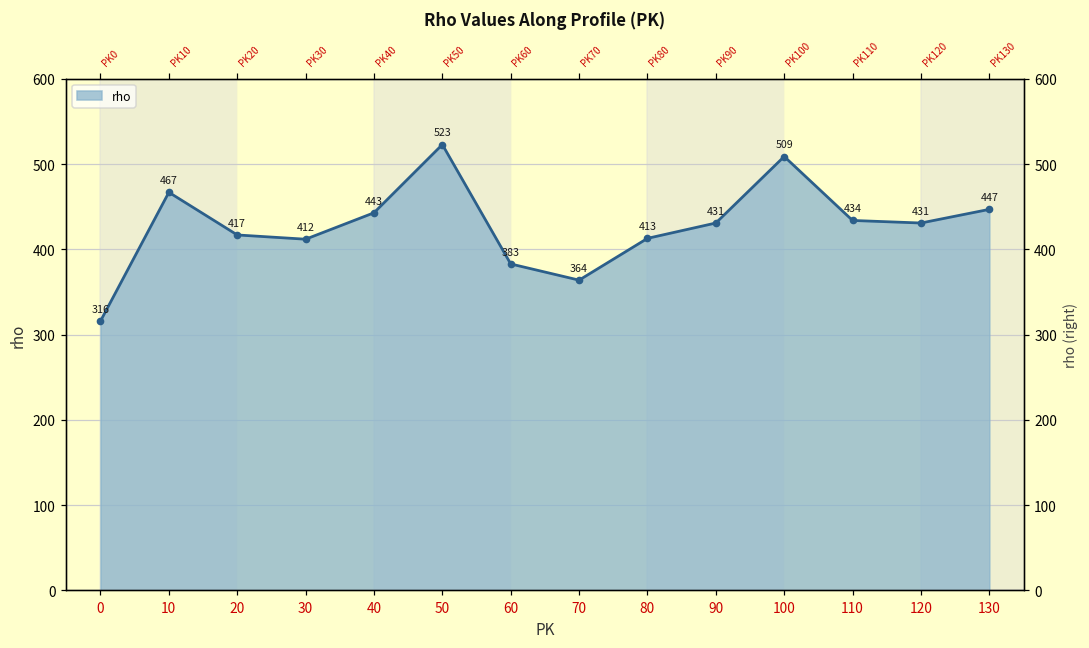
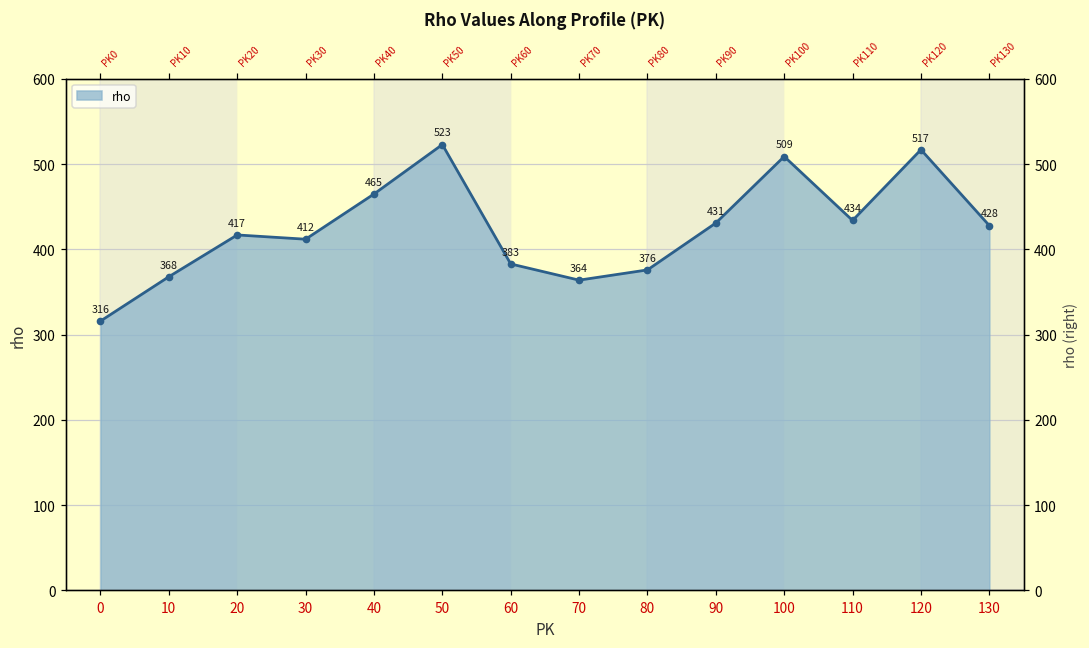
  {
    "rho": {
-     "10": 467,
-     "40": 443,
-     "80": 413,
-     "120": 431,
-     "130": 447
+     "10": 368,
+     "40": 465,
+     "80": 376,
+     "120": 517,
+     "130": 428
    }
  }
